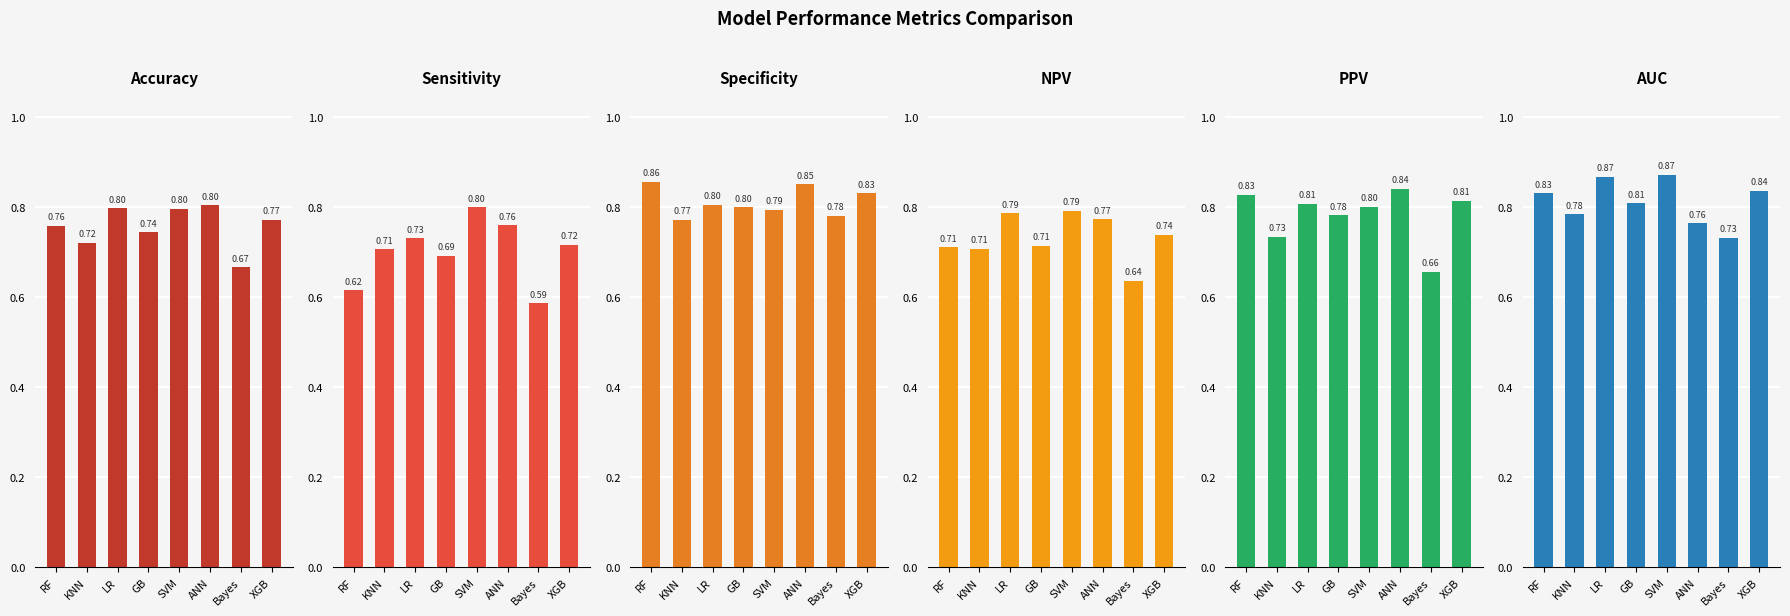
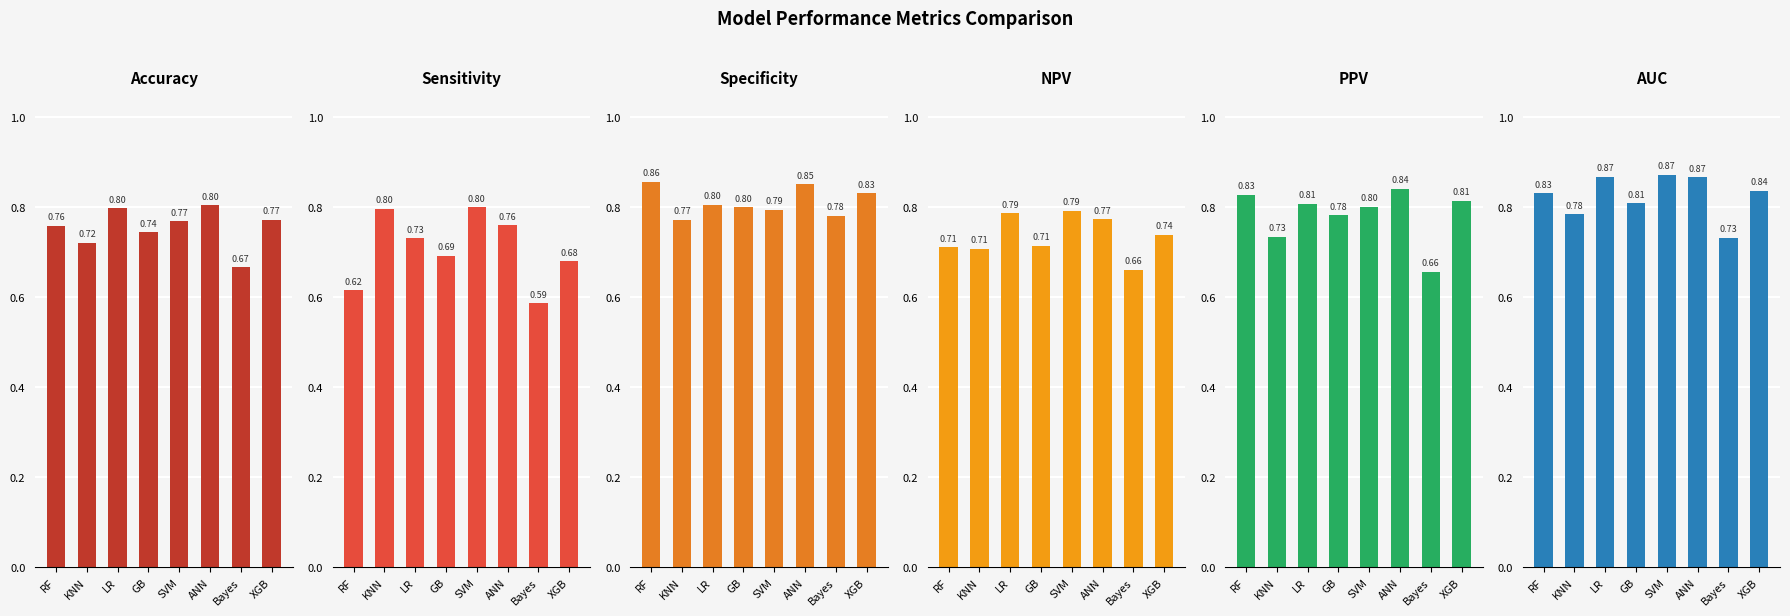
  {
    "Accuracy": {
      "RF": 0.76,
      "KNN": 0.72,
      "LR": 0.80,
      "GB": 0.74,
-     "SVM": 0.80,
+     "SVM": 0.77,
      "ANN": 0.80,
      "Bayes": 0.67,
      "XGB": 0.77
    },
    "Sensitivity": {
      "RF": 0.62,
-     "KNN": 0.71,
+     "KNN": 0.80,
      "LR": 0.73,
      "GB": 0.69,
      "SVM": 0.80,
      "ANN": 0.76,
      "Bayes": 0.59,
-     "XGB": 0.72
+     "XGB": 0.68
    },
    "Specificity": {
      "RF": 0.86,
      "KNN": 0.77,
      "LR": 0.80,
      "GB": 0.80,
      "SVM": 0.79,
      "ANN": 0.85,
      "Bayes": 0.78,
      "XGB": 0.83
    },
    "NPV": {
      "RF": 0.71,
      "KNN": 0.71,
      "LR": 0.79,
      "GB": 0.71,
      "SVM": 0.79,
      "ANN": 0.77,
-     "Bayes": 0.64,
+     "Bayes": 0.66,
      "XGB": 0.74
    },
    "PPV": {
      "RF": 0.83,
      "KNN": 0.73,
      "LR": 0.81,
      "GB": 0.78,
      "SVM": 0.80,
      "ANN": 0.84,
      "Bayes": 0.66,
      "XGB": 0.81
    },
    "AUC": {
      "RF": 0.83,
      "KNN": 0.78,
      "LR": 0.87,
      "GB": 0.81,
      "SVM": 0.87,
-     "ANN": 0.76,
+     "ANN": 0.87,
      "Bayes": 0.73,
      "XGB": 0.84
    }
  }
